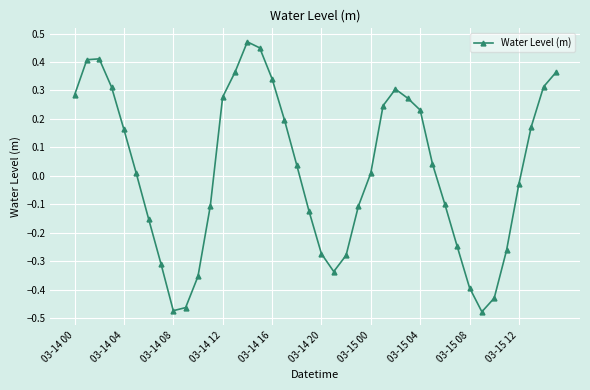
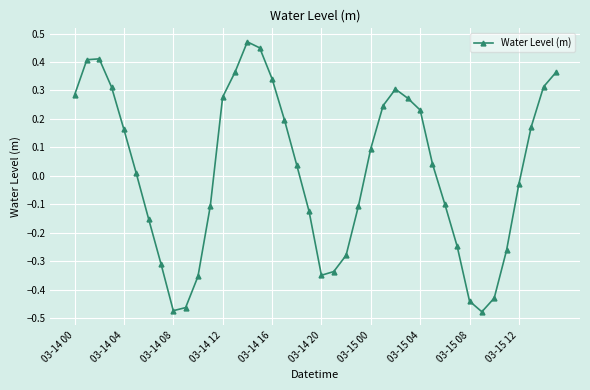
  {
    "03-14 00": 0.28,
    "03-14 04": 0.16,
    "03-14 08": -0.47,
    "03-14 12": 0.28,
    "03-14 16": 0.34,
-   "03-14 20": -0.27,
-   "03-15 00": 0.01,
+   "03-14 20": -0.35,
+   "03-15 00": 0.10,
    "03-15 04": 0.23,
-   "03-15 08": -0.39,
+   "03-15 08": -0.44,
    "03-15 12": -0.03
  }
